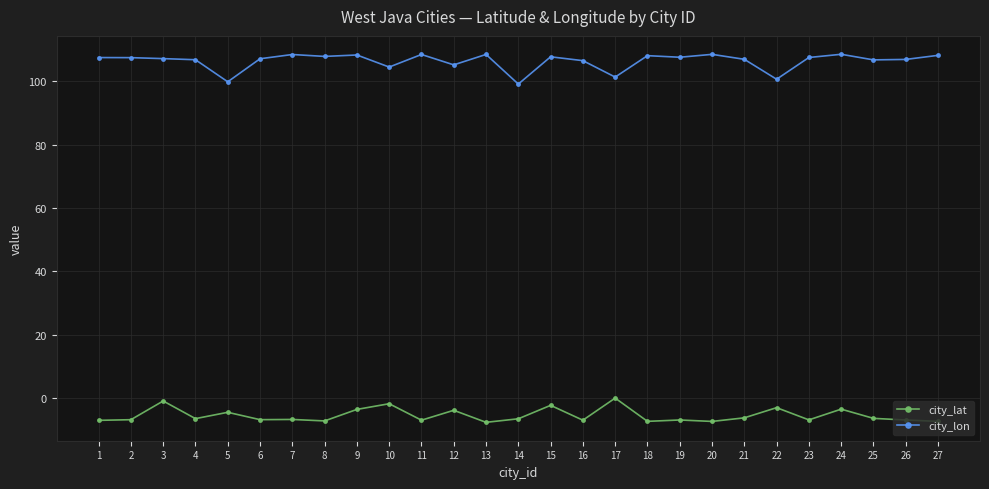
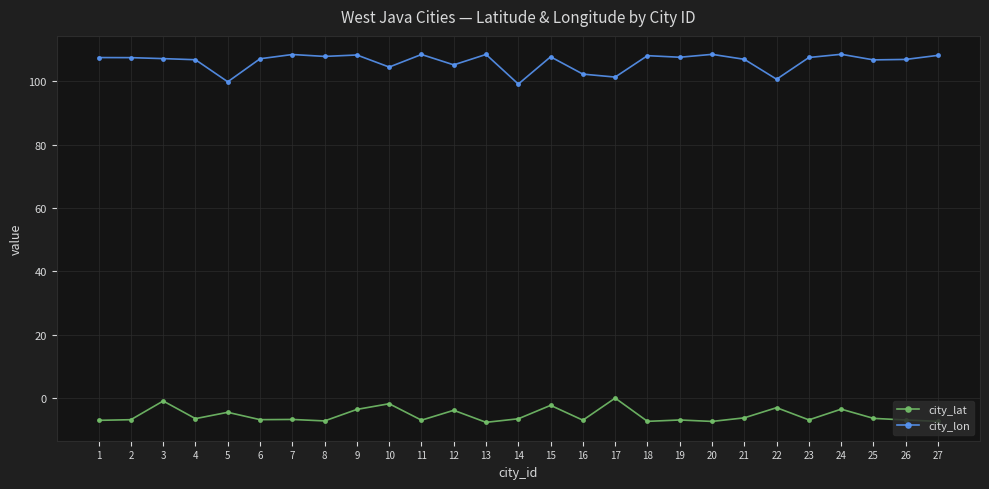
  {
    "city_lat": {
      "1": -7,
      "2": -7,
      "3": -1,
      "4": -6,
      "5": -4,
      "6": -7,
      "7": -7,
      "8": -7,
      "9": -4,
      "10": -2,
      "11": -7,
      "12": -4,
      "13": -8,
      "14": -7,
      "15": -2,
      "16": -7,
      "17": 0,
      "18": -7,
      "19": -7,
      "20": -7,
      "21": -6,
      "22": -3,
      "23": -7,
      "24": -3,
      "25": -6
    },
    "city_lon": {
      "1": 108,
      "2": 107,
      "3": 107,
      "4": 107,
      "5": 100,
      "6": 107,
      "7": 108,
      "8": 108,
      "9": 108,
      "10": 105,
      "11": 108,
      "12": 105,
      "13": 109,
      "14": 99,
      "15": 108,
-     "16": 107,
+     "16": 102,
      "17": 101,
      "18": 108,
      "19": 108,
      "20": 109,
      "21": 107,
      "22": 101,
      "23": 108,
      "24": 109,
      "25": 107,
      "26": 107,
      "27": 108
    }
  }
